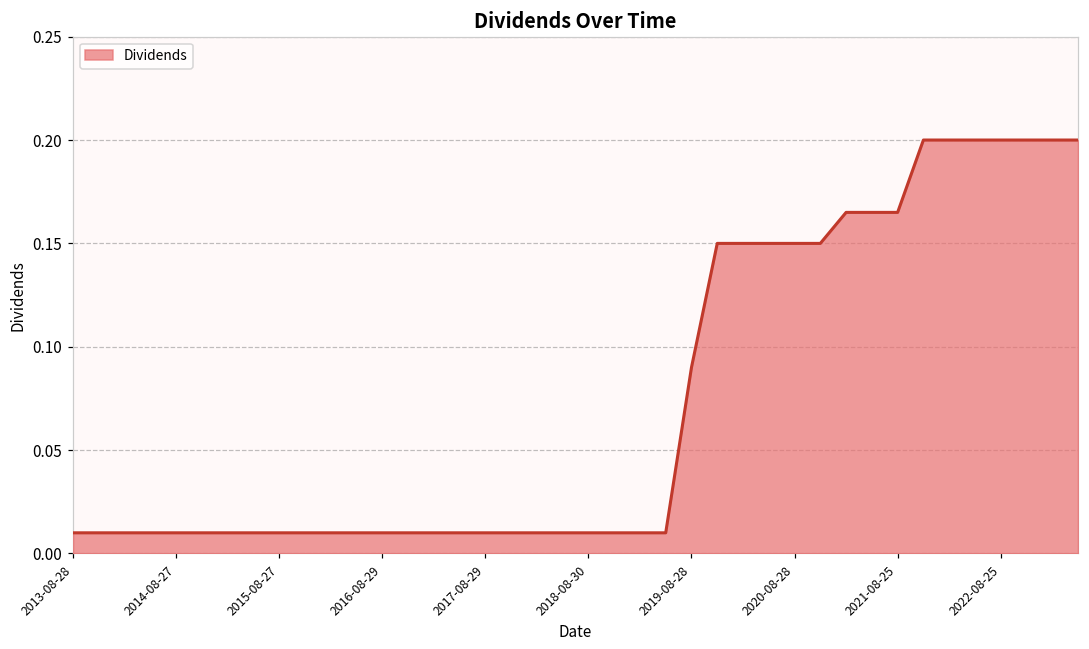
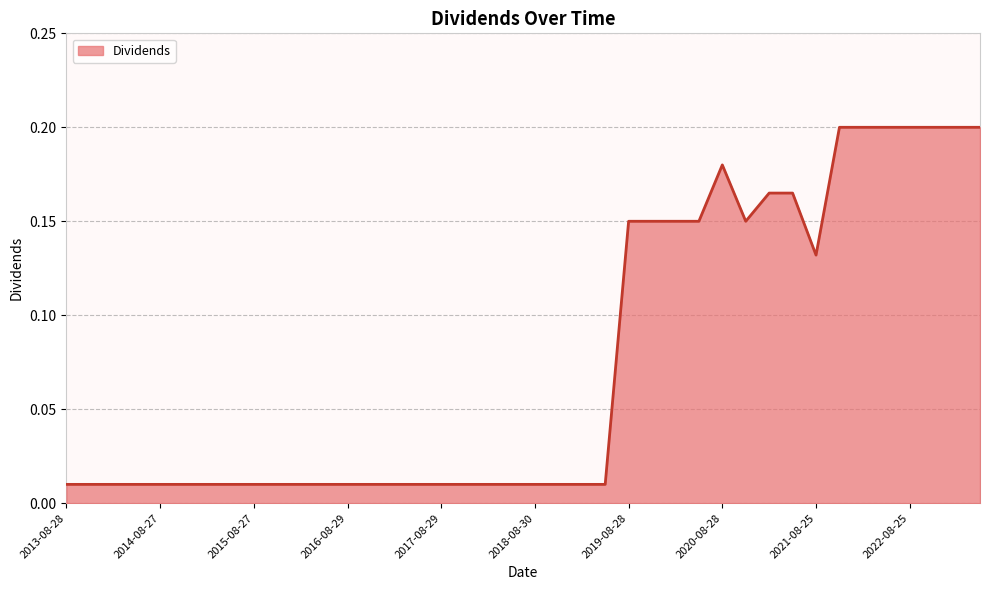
  {
    "2013-08-28": 0.010,
    "2014-08-27": 0.010,
    "2015-08-27": 0.010,
    "2016-08-29": 0.010,
    "2017-08-29": 0.010,
    "2018-08-30": 0.010,
-   "2019-08-28": 0.09,
-   "2020-08-28": 0.15,
-   "2021-08-25": 0.165,
+   "2019-08-28": 0.15,
+   "2020-08-28": 0.18,
+   "2021-08-25": 0.132,
    "2022-08-25": 0.200
  }
